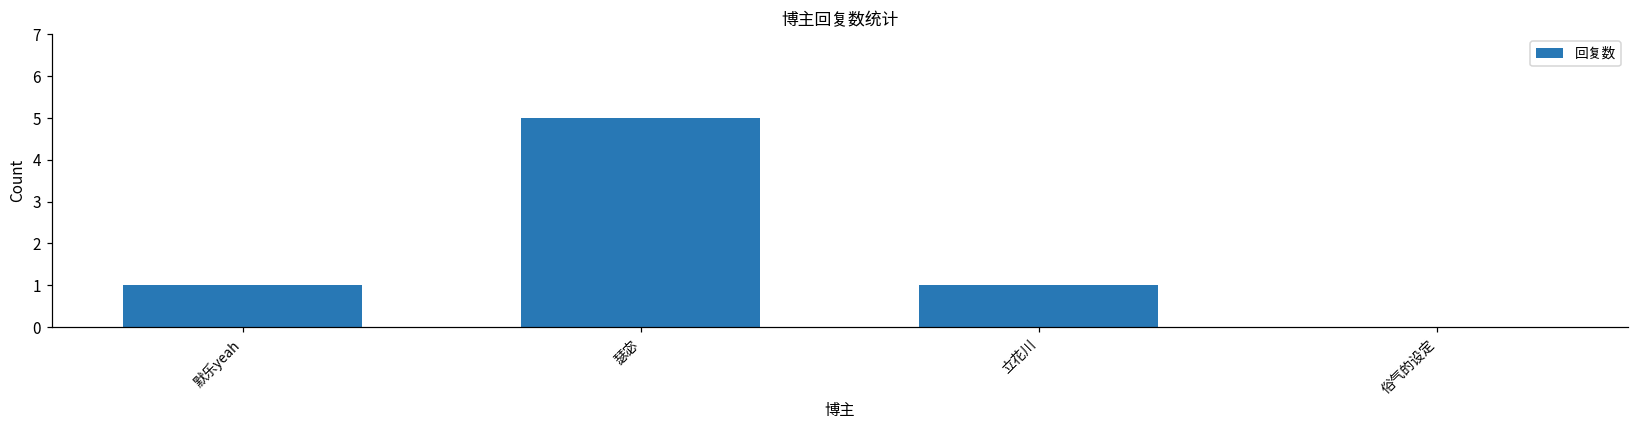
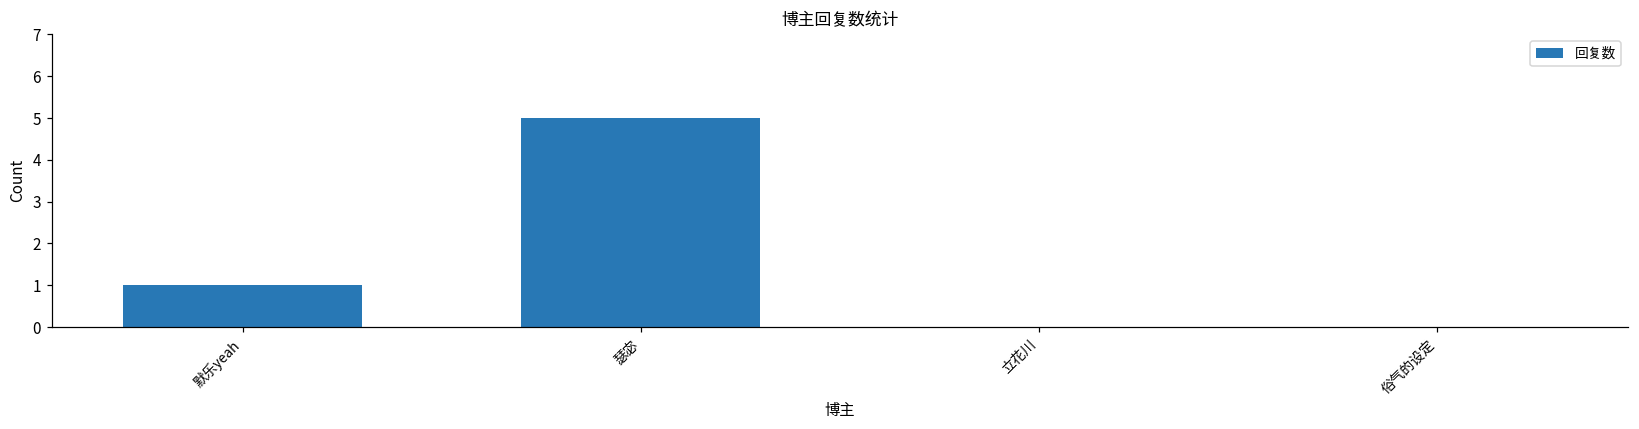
  {
    "默乐yeah": 1,
    "瑟宓": 5,
-   "立花川": 1,
+   "立花川": 0,
    "俗气的设定": 0
  }
